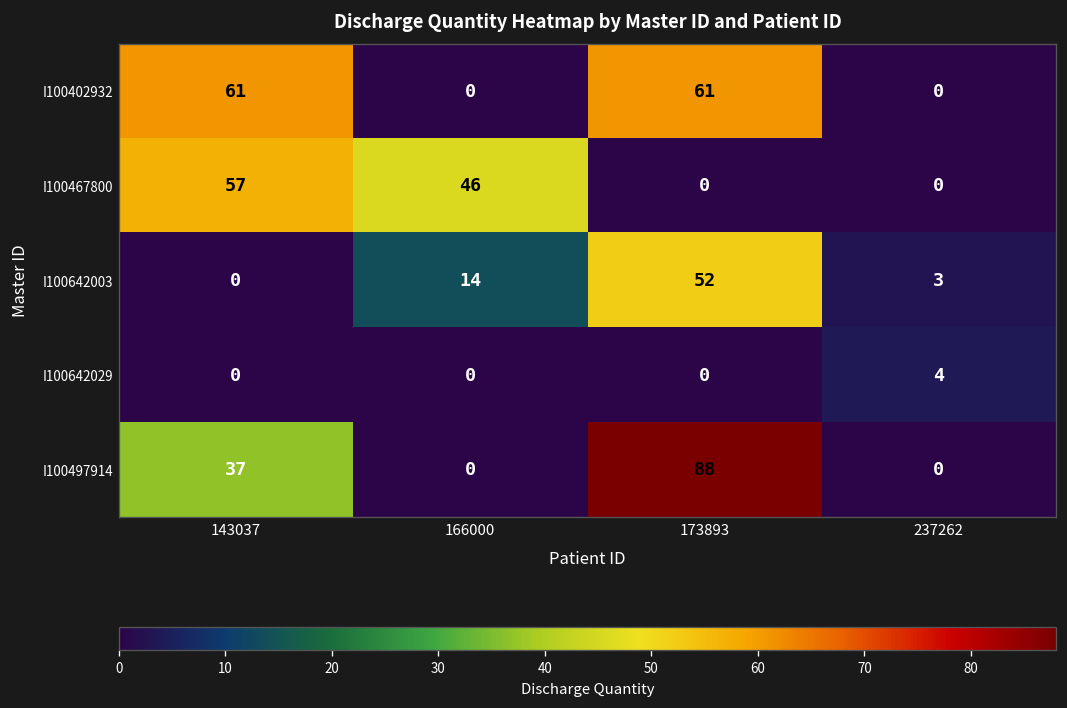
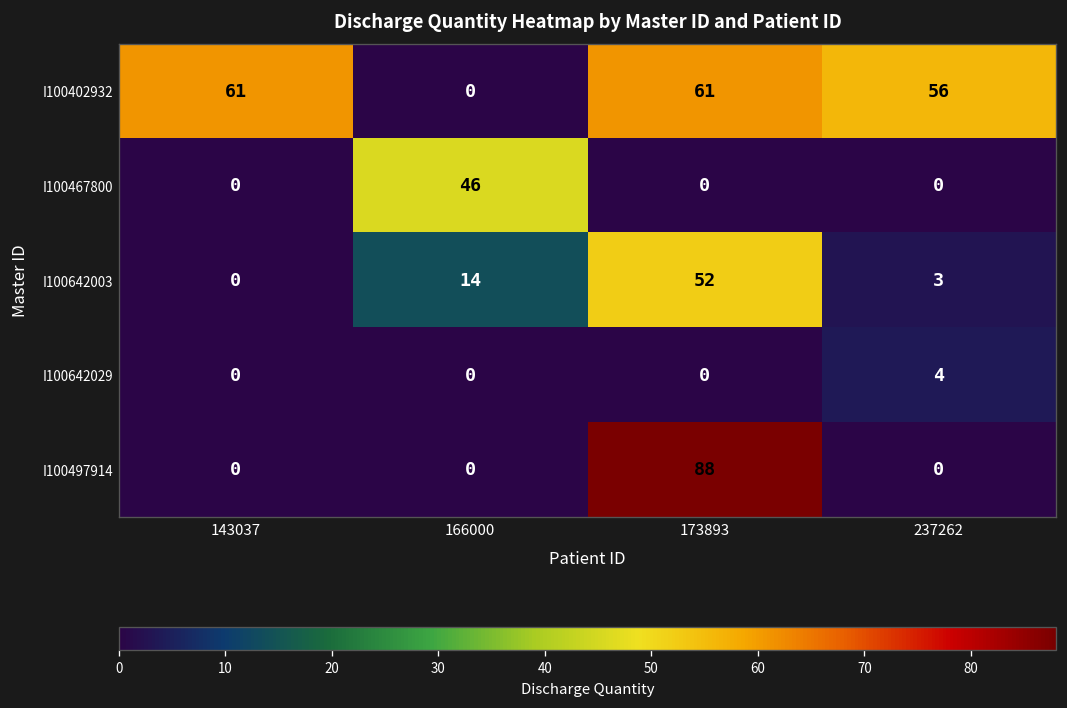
  {
    "I100402932": {
      "143037": 61,
      "166000": 0,
      "173893": 61,
-     "237262": 0
+     "237262": 56
    },
    "I100467800": {
-     "143037": 57,
+     "143037": 0,
      "166000": 46,
      "173893": 0,
      "237262": 0
    },
    "I100642003": {
      "143037": 0,
      "166000": 14,
      "173893": 52,
      "237262": 3
    },
    "I100642029": {
      "143037": 0,
      "166000": 0,
      "173893": 0,
      "237262": 4
    },
    "I100497914": {
-     "143037": 37,
+     "143037": 0,
      "166000": 0,
      "173893": 88,
      "237262": 0
    }
  }
